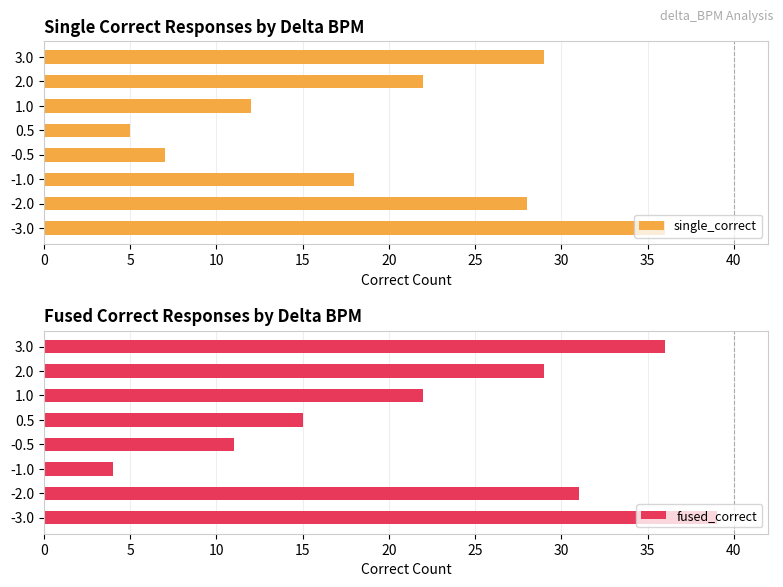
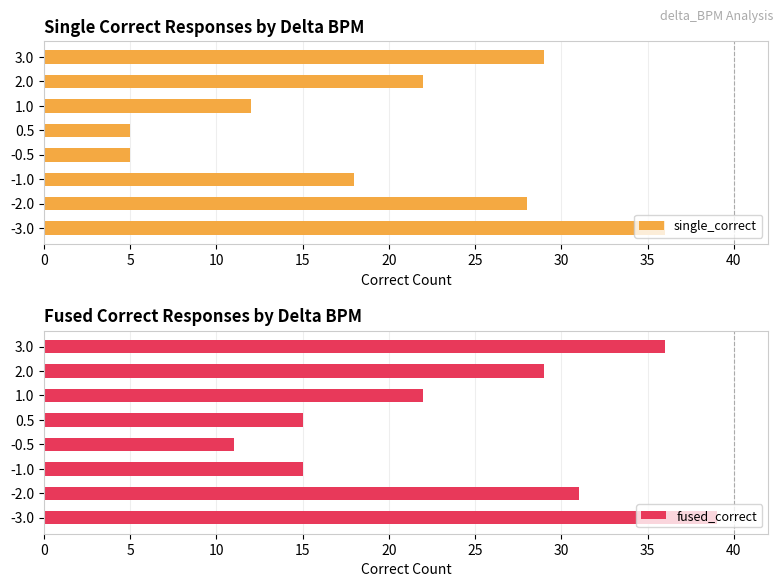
  {
    "Single Correct Responses by Delta BPM": {
      "3.0": 29,
      "2.0": 22,
      "1.0": 12,
      "0.5": 5,
-     "-0.5": 7,
+     "-0.5": 5,
      "-1.0": 18,
      "-2.0": 28
    },
    "Fused Correct Responses by Delta BPM": {
      "3.0": 36,
      "2.0": 29,
      "1.0": 22,
      "0.5": 15,
      "-0.5": 11,
-     "-1.0": 4,
+     "-1.0": 15,
      "-2.0": 31
    }
  }
